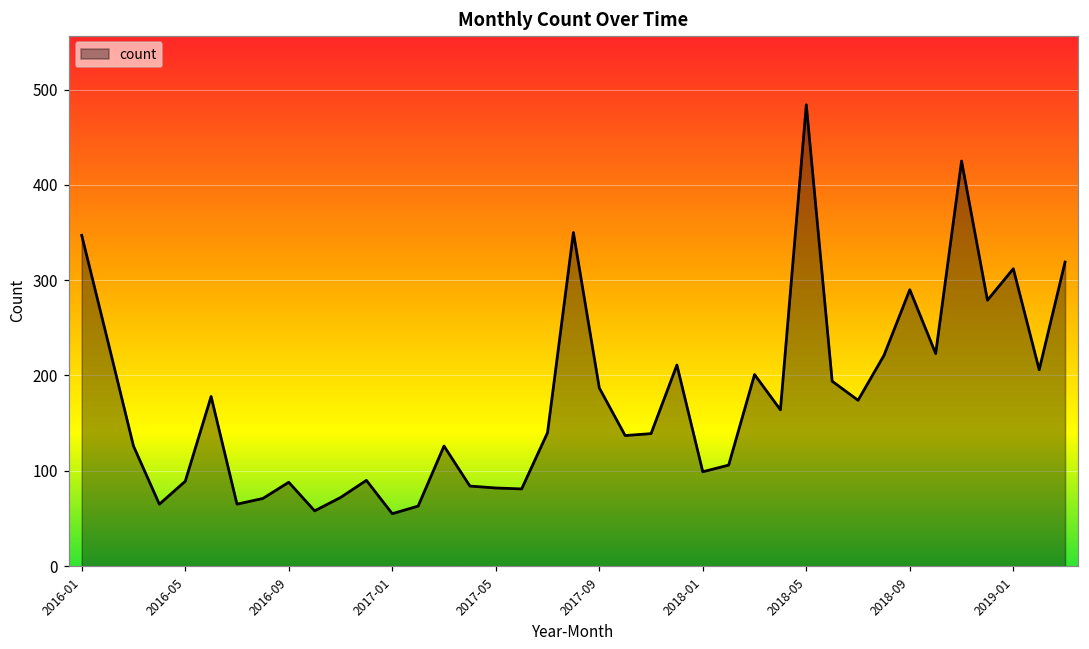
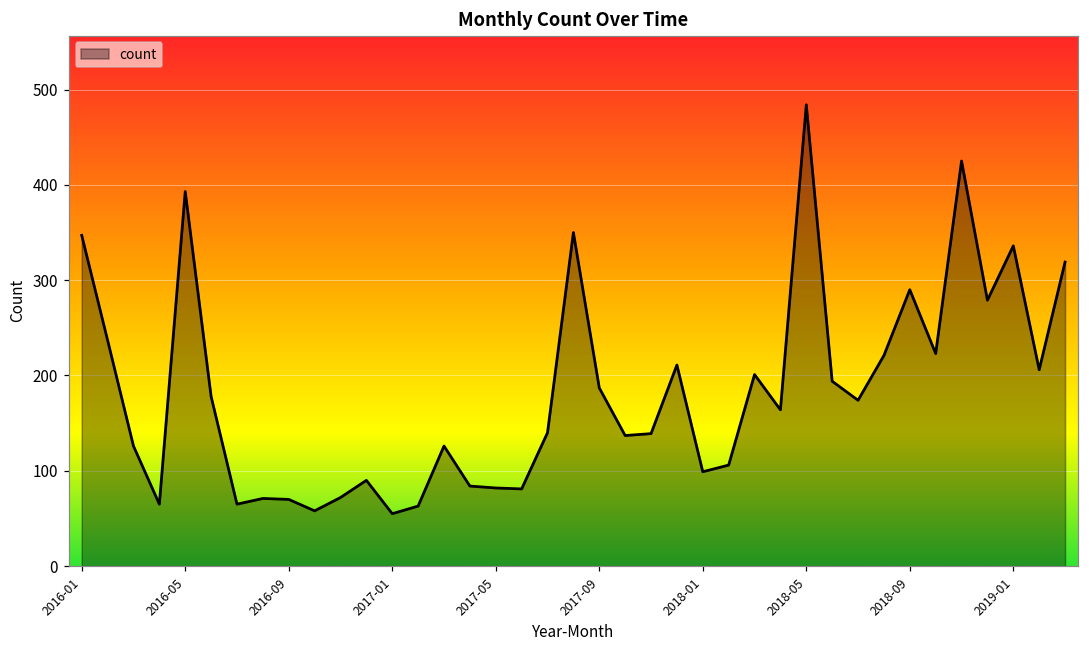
  {
    "2016-01": 350,
-   "2016-05": 90,
-   "2016-09": 90,
+   "2016-05": 390,
+   "2016-09": 70,
    "2017-01": 60,
    "2017-05": 80,
    "2017-09": 190,
    "2018-01": 100,
    "2018-05": 480,
    "2018-09": 290,
-   "2019-01": 310
+   "2019-01": 340
  }
